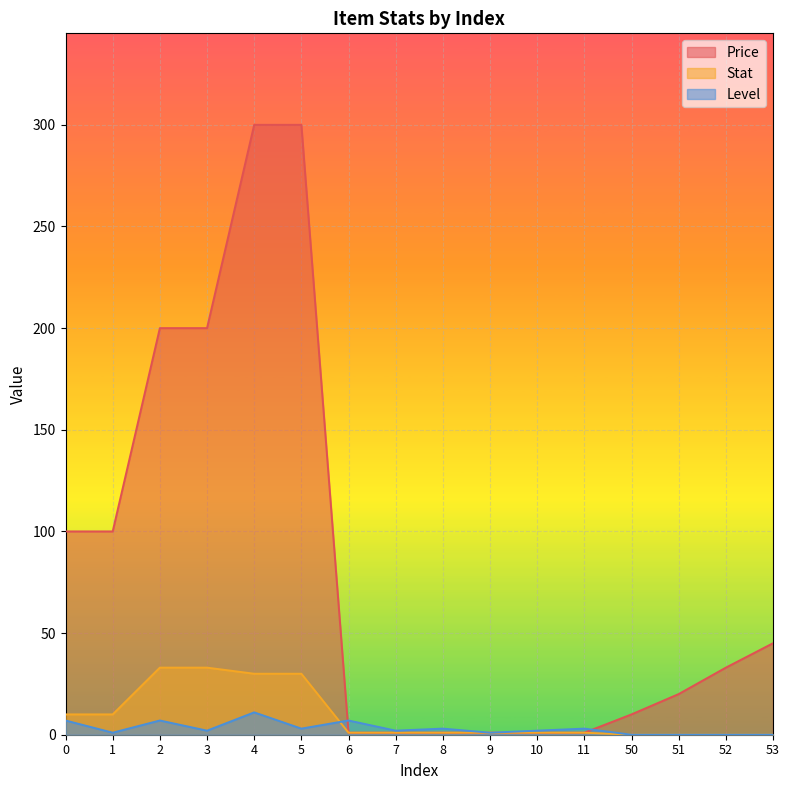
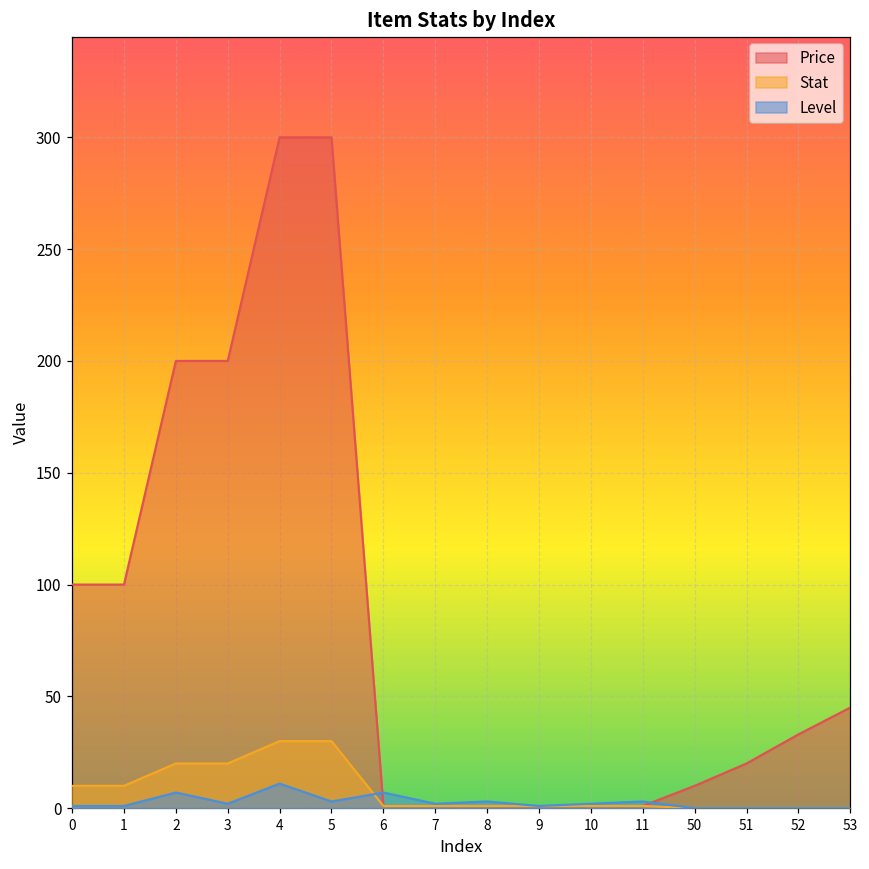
  {
    "Price": {
      "0": 100,
      "1": 100,
      "2": 200,
      "3": 200,
      "4": 300,
      "5": 300,
      "50": 10,
      "51": 20,
      "52": 33,
      "53": 45
    },
    "Stat": {
      "0": 10,
      "1": 10,
-     "2": 33,
-     "3": 33,
+     "2": 20,
+     "3": 20,
      "4": 30,
      "5": 30
    },
    "Level": {
-     "0": 7,
+     "0": 1,
      "1": 1,
      "2": 7,
      "3": 2,
      "4": 11,
      "5": 3,
      "6": 7,
      "8": 3,
      "11": 3
    }
  }
